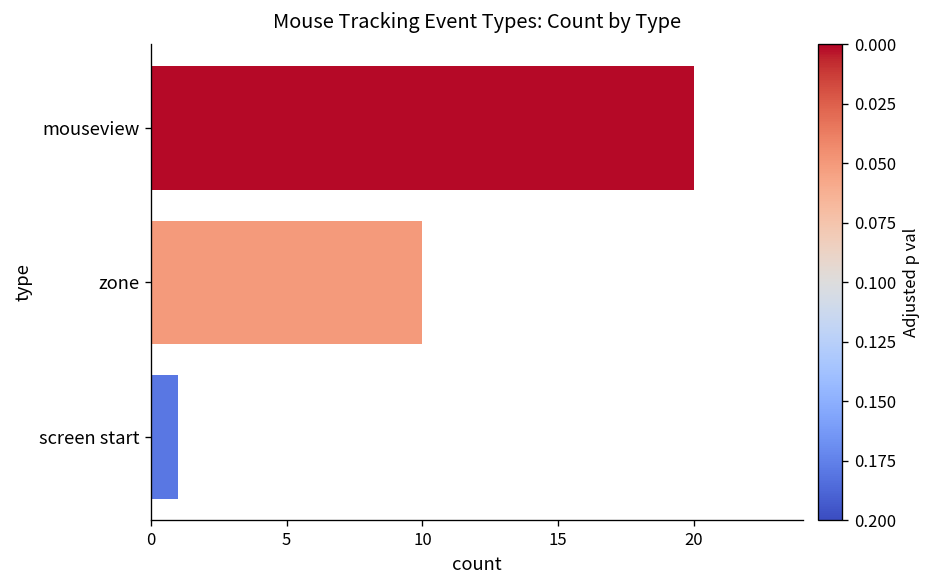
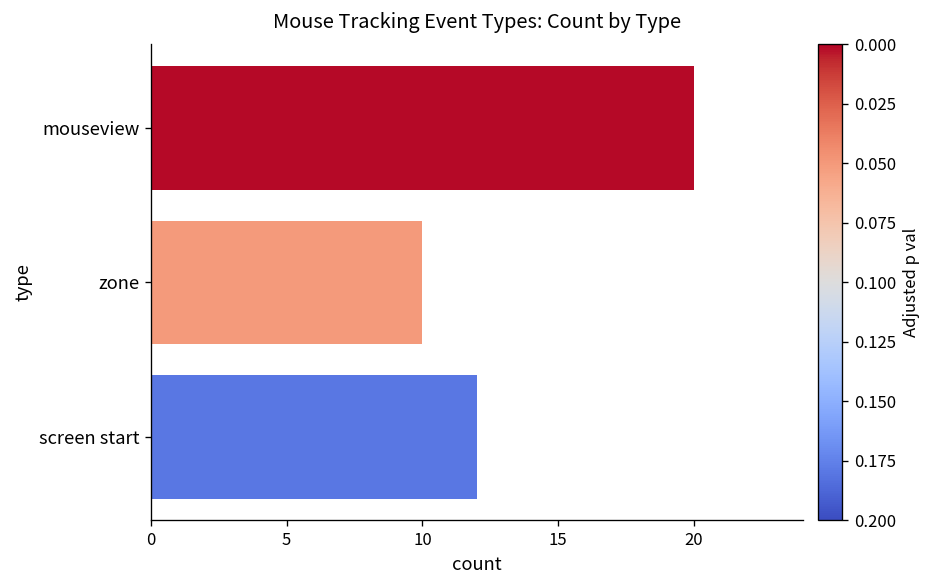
  {
    "mouseview": 20,
    "zone": 10,
-   "screen start": 1
+   "screen start": 12
  }
